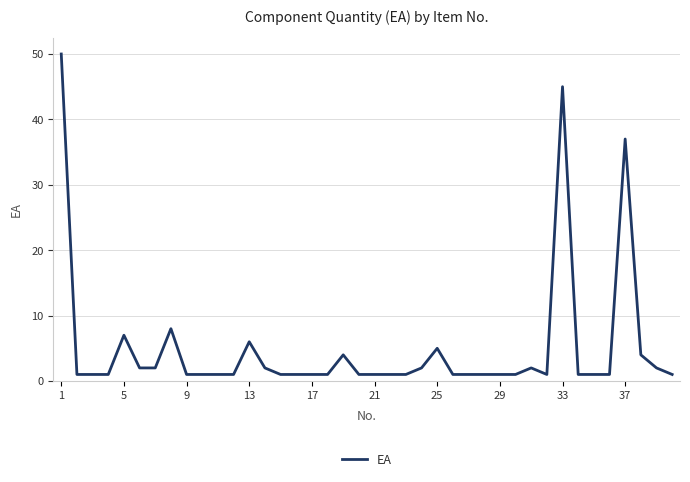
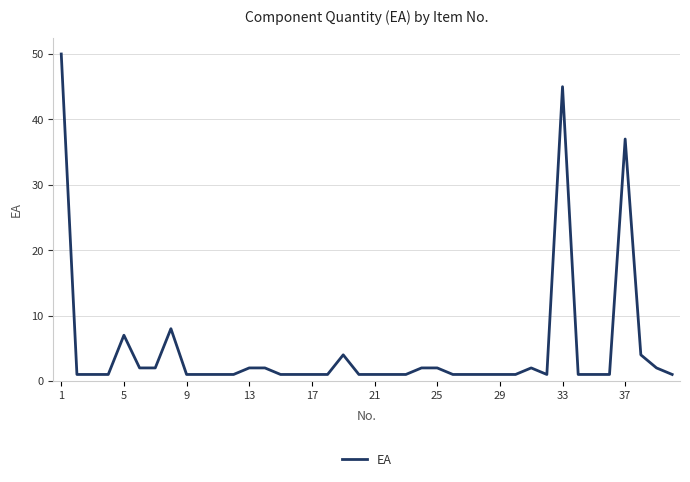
  {
    "1": 50,
    "5": 7,
    "9": 1,
-   "13": 6,
+   "13": 2,
    "17": 1,
    "21": 1,
-   "25": 5,
+   "25": 2,
    "29": 1,
    "33": 45,
    "37": 37
  }
